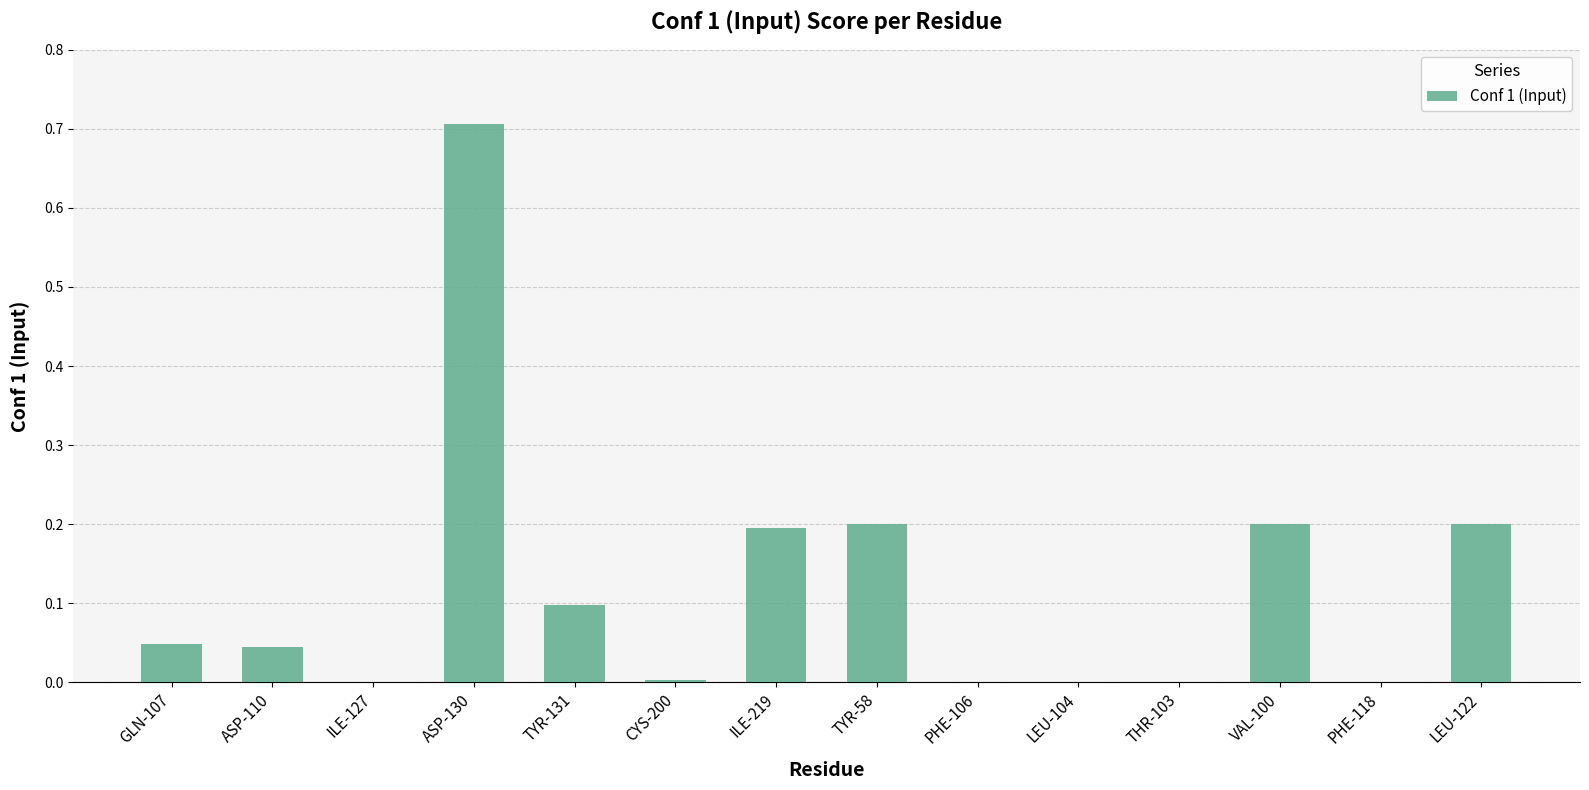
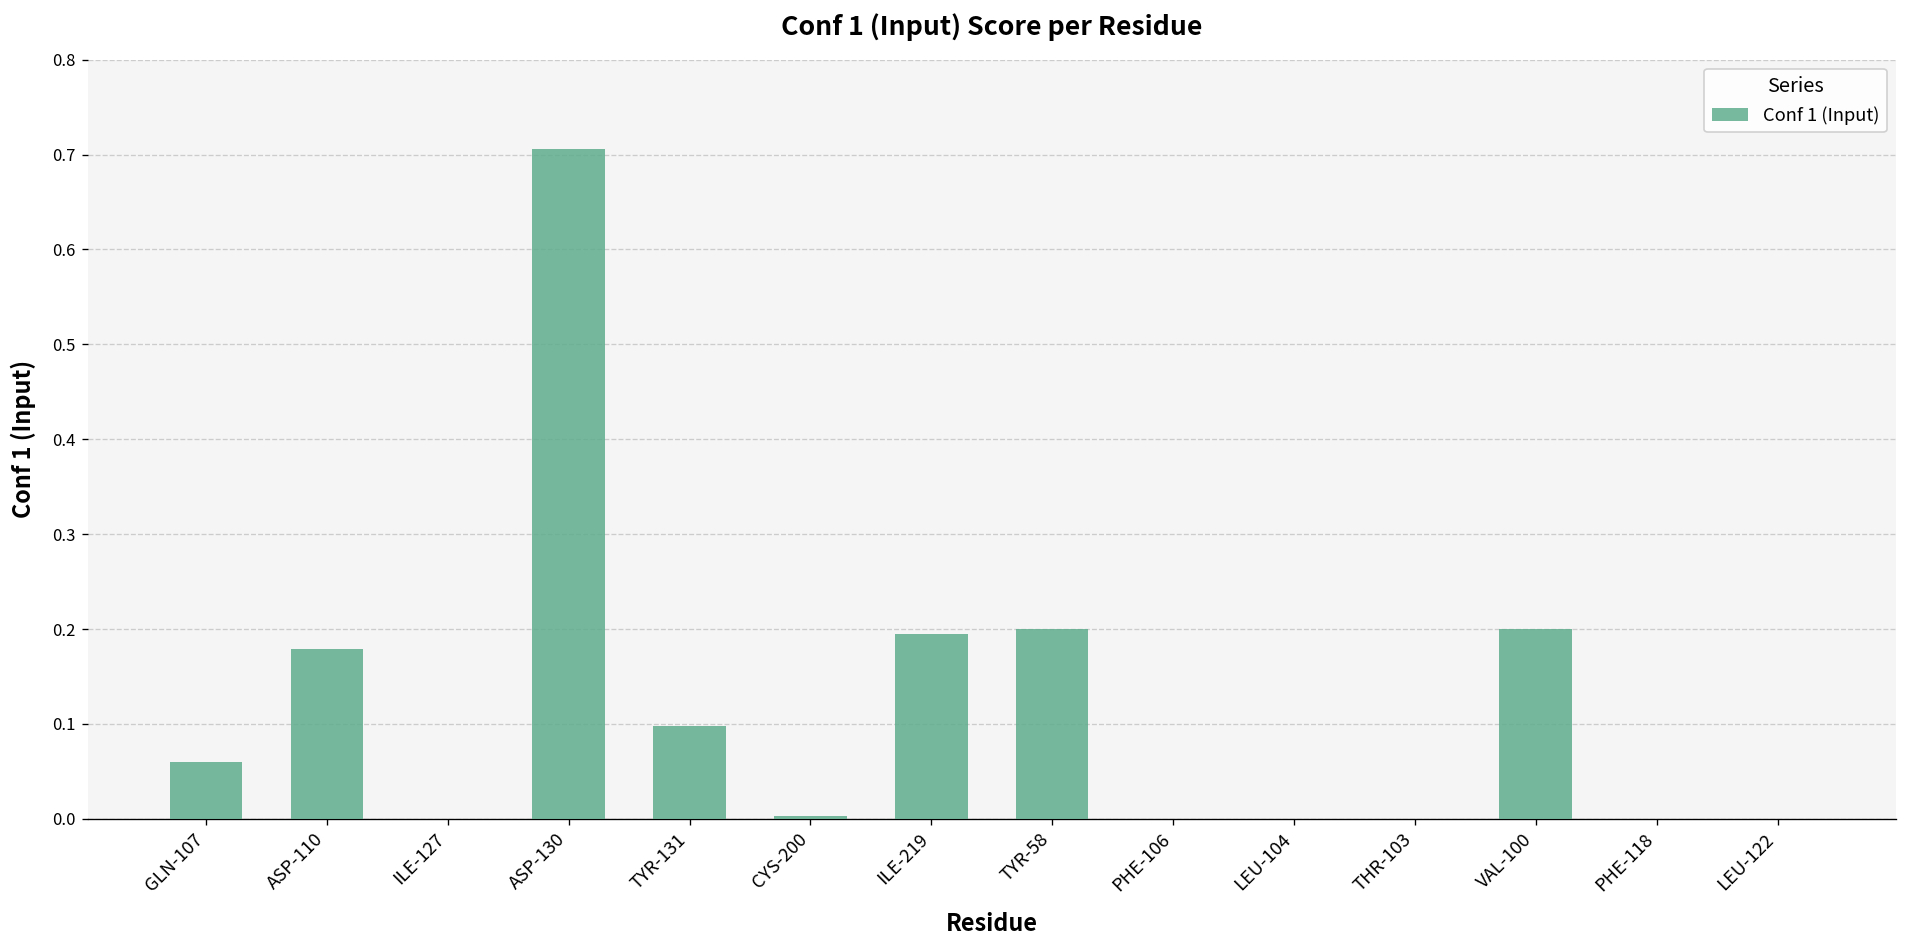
  {
-   "GLN-107": 0.05,
-   "ASP-110": 0.04,
+   "GLN-107": 0.06,
+   "ASP-110": 0.18,
    "ASP-130": 0.71,
    "TYR-131": 0.10,
    "CYS-200": 0.00,
    "ILE-219": 0.20,
    "TYR-58": 0.20,
    "PHE-106": 0.00,
    "LEU-104": 0.00,
    "THR-103": 0.00,
    "VAL-100": 0.20,
    "PHE-118": 0.00,
-   "LEU-122": 0.2
+   "LEU-122": 0.0
  }
